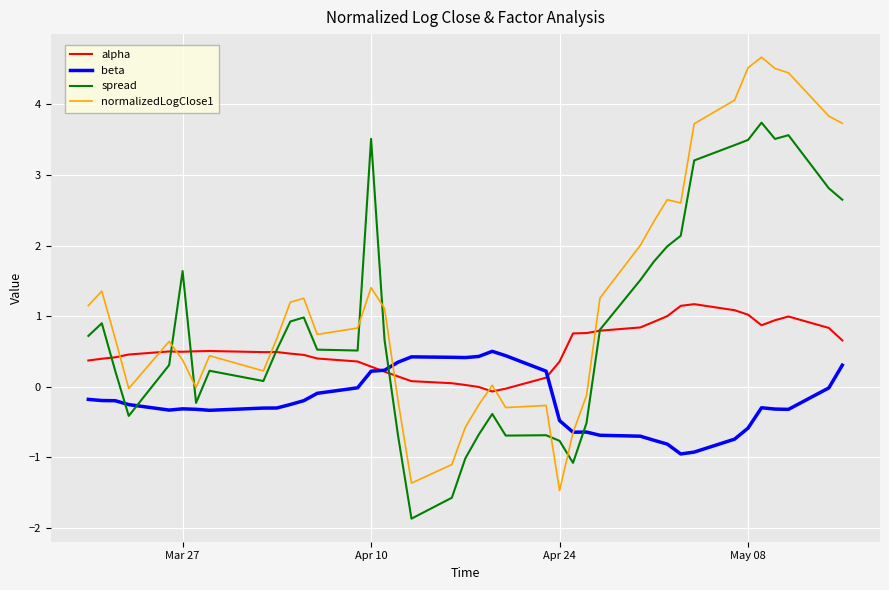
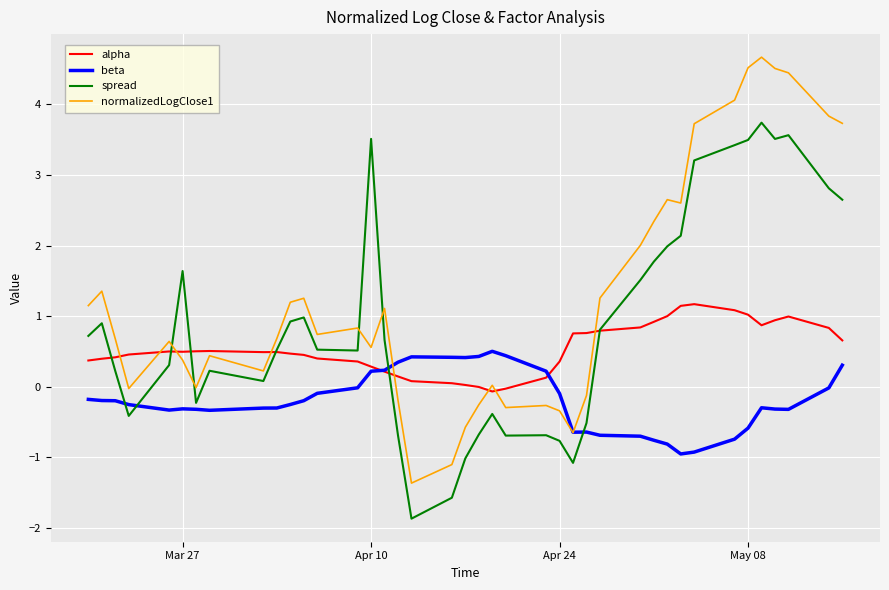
  {
    "alpha": {
      "Mar 27": 0.5,
      "Apr 10": 0.3,
      "Apr 24": 0.4,
      "May 08": 1.0
    },
    "beta": {
      "Mar 27": -0.3,
      "Apr 10": 0.2,
-     "Apr 24": -0.5,
+     "Apr 24": -0.1,
      "May 08": -0.6
    },
    "spread": {
      "Mar 27": 1.6,
      "Apr 10": 3.5,
      "Apr 24": -0.8,
      "May 08": 3.5
    },
    "normalizedLogClose1": {
      "Mar 27": 0.4,
-     "Apr 10": 1.4,
-     "Apr 24": -1.5,
+     "Apr 10": 0.6,
+     "Apr 24": -0.3,
      "May 08": 4.5
    }
  }
